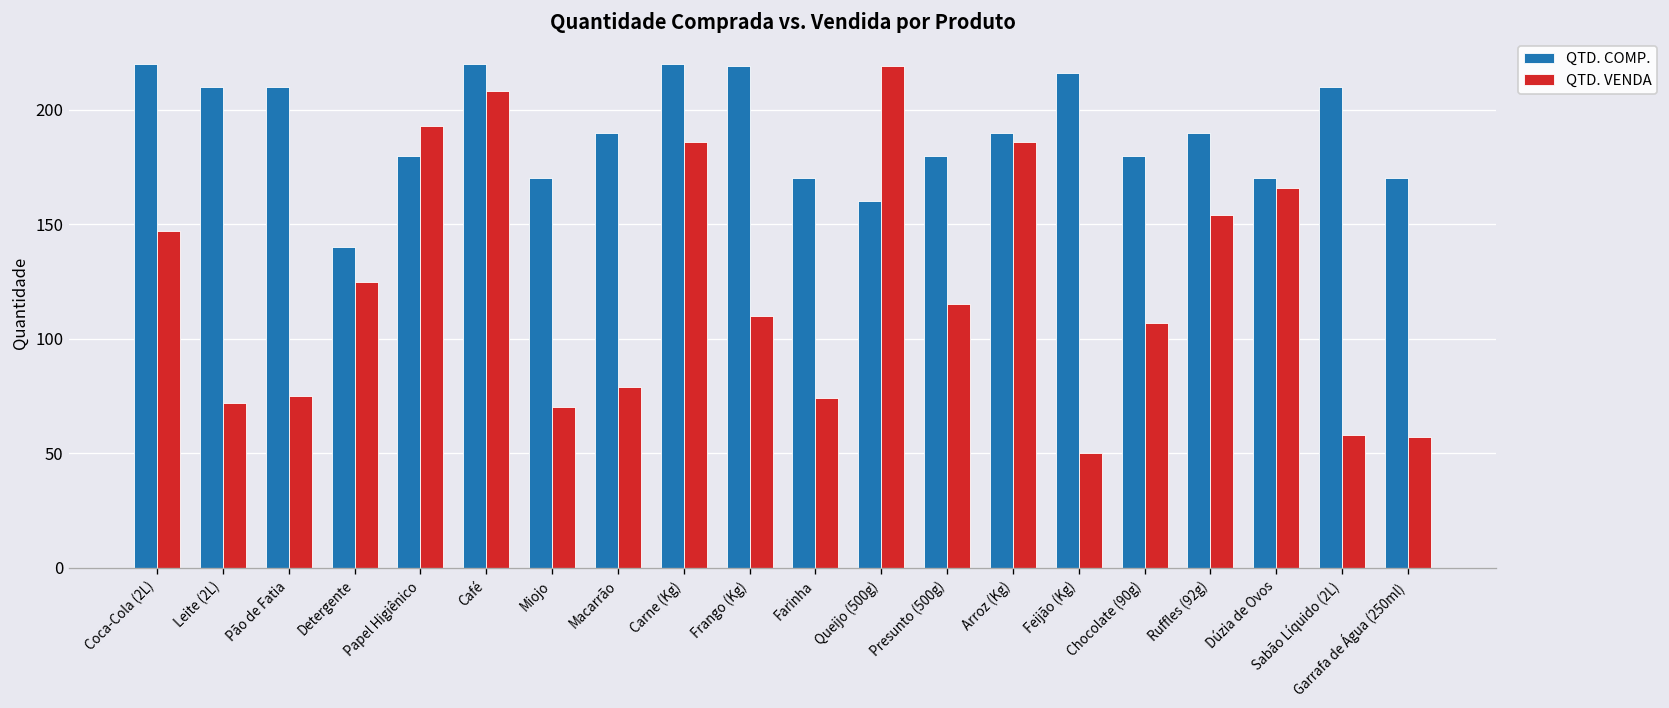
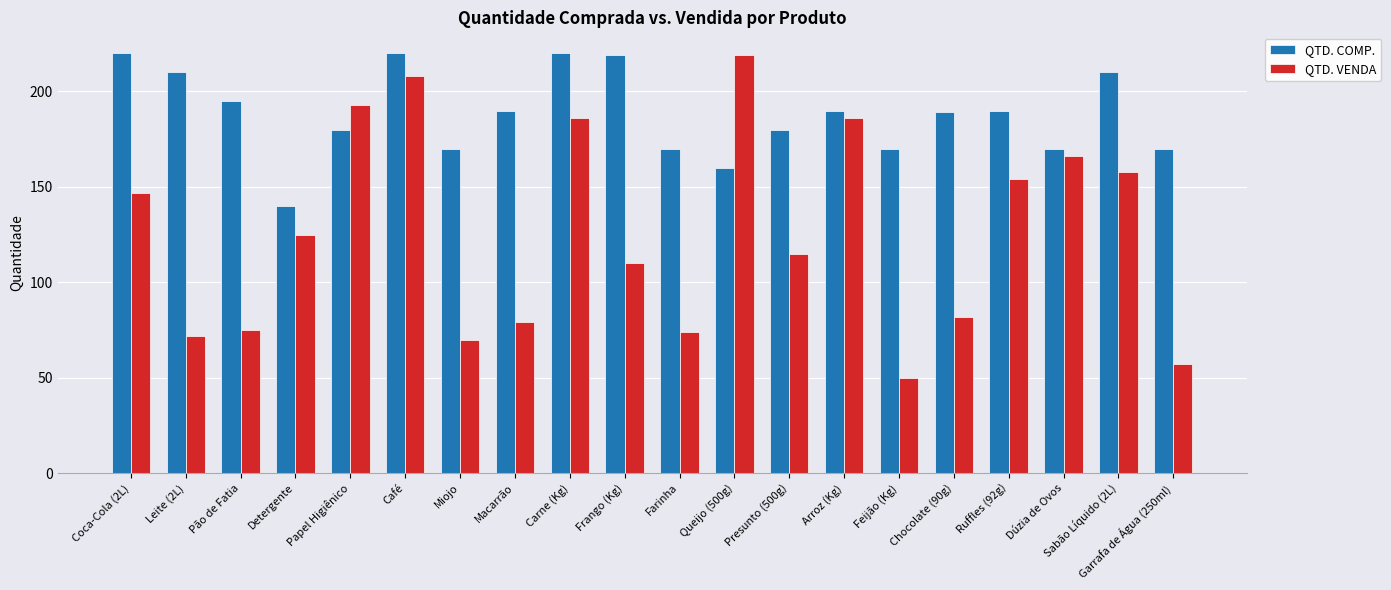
  {
    "QTD. COMP.": {
      "Coca-Cola (2L)": 220,
      "Leite (2L)": 210,
-     "Pão de Fatia": 210,
+     "Pão de Fatia": 195,
      "Detergente": 140,
      "Papel Higiênico": 180,
      "Café": 220,
      "Miojo": 170,
      "Macarrão": 190,
      "Carne (Kg)": 220,
      "Frango (Kg)": 219,
      "Farinha": 170,
      "Queijo (500g)": 160,
      "Presunto (500g)": 180,
      "Arroz (Kg)": 190,
-     "Feijão (Kg)": 216,
-     "Chocolate (90g)": 180,
+     "Feijão (Kg)": 170,
+     "Chocolate (90g)": 189,
      "Ruffles (92g)": 190,
      "Dúzia de Ovos": 170,
      "Sabão Líquido (2L)": 210,
      "Garrafa de Água (250ml)": 170
    },
    "QTD. VENDA": {
      "Coca-Cola (2L)": 147,
      "Leite (2L)": 72,
      "Pão de Fatia": 75,
      "Detergente": 125,
      "Papel Higiênico": 193,
      "Café": 208,
      "Miojo": 70,
      "Macarrão": 79,
      "Carne (Kg)": 186,
      "Frango (Kg)": 110,
      "Farinha": 74,
      "Queijo (500g)": 219,
      "Presunto (500g)": 115,
      "Arroz (Kg)": 186,
      "Feijão (Kg)": 50,
-     "Chocolate (90g)": 107,
+     "Chocolate (90g)": 82,
      "Ruffles (92g)": 154,
      "Dúzia de Ovos": 166,
-     "Sabão Líquido (2L)": 58,
+     "Sabão Líquido (2L)": 158,
      "Garrafa de Água (250ml)": 57
    }
  }
